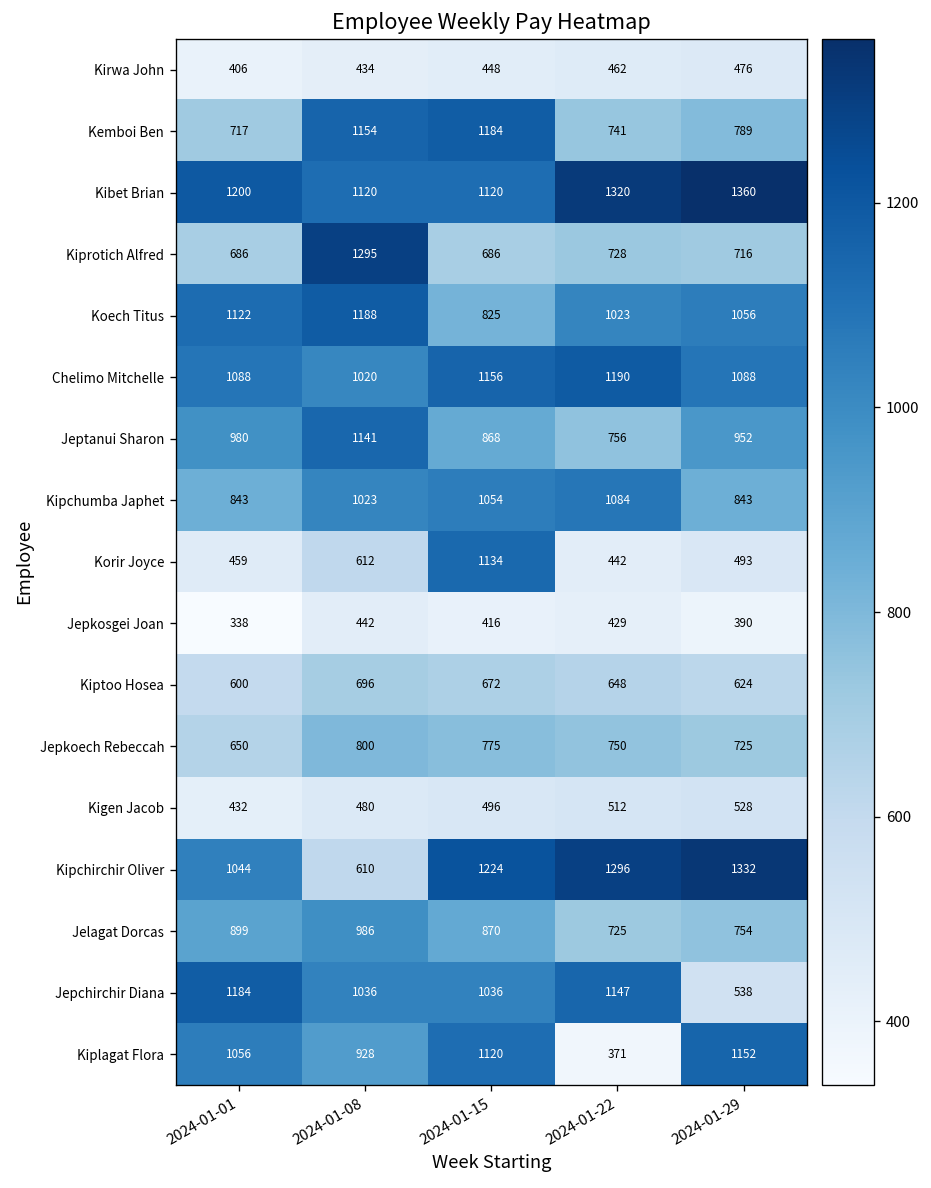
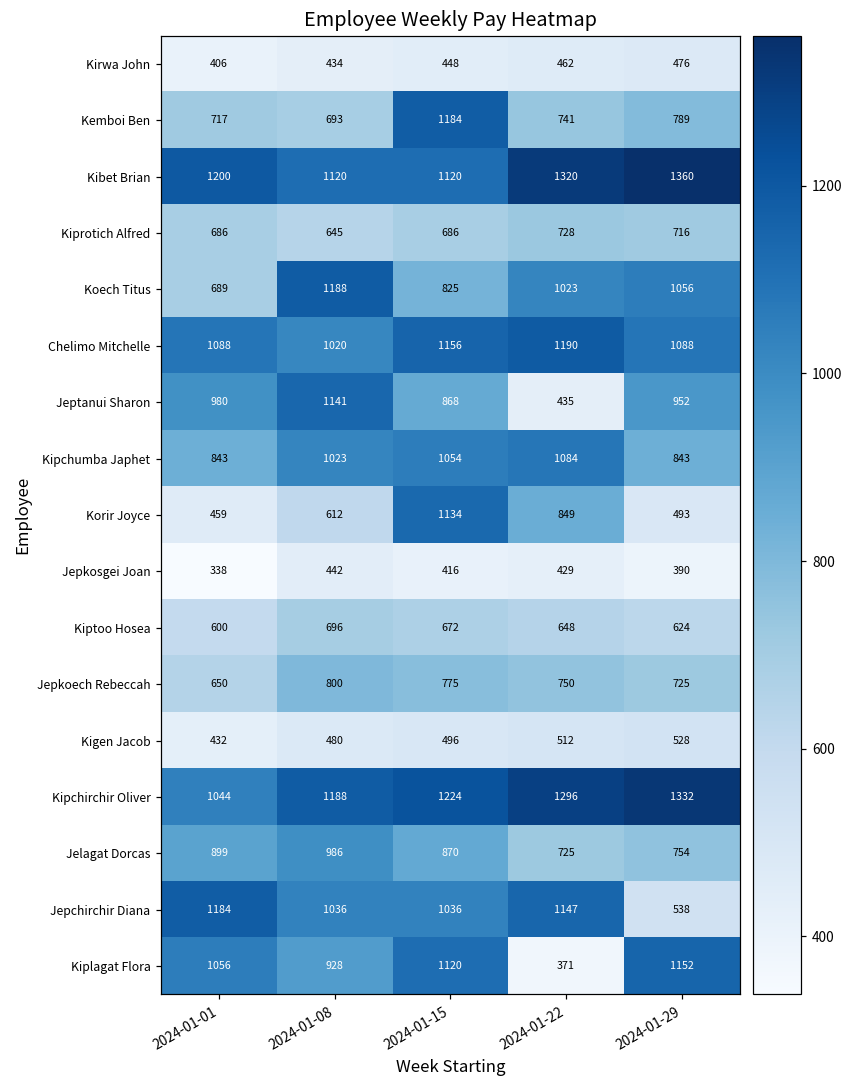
  {
    "Kirwa John": {
      "2024-01-01": 406,
      "2024-01-08": 434,
      "2024-01-15": 448,
      "2024-01-22": 462,
      "2024-01-29": 476
    },
    "Kemboi Ben": {
      "2024-01-01": 717,
-     "2024-01-08": 1154,
+     "2024-01-08": 693,
      "2024-01-15": 1184,
      "2024-01-22": 741,
      "2024-01-29": 789
    },
    "Kibet Brian": {
      "2024-01-01": 1200,
      "2024-01-08": 1120,
      "2024-01-15": 1120,
      "2024-01-22": 1320,
      "2024-01-29": 1360
    },
    "Kiprotich Alfred": {
      "2024-01-01": 686,
-     "2024-01-08": 1295,
+     "2024-01-08": 645,
      "2024-01-15": 686,
      "2024-01-22": 728,
      "2024-01-29": 716
    },
    "Koech Titus": {
-     "2024-01-01": 1122,
+     "2024-01-01": 689,
      "2024-01-08": 1188,
      "2024-01-15": 825,
      "2024-01-22": 1023,
      "2024-01-29": 1056
    },
    "Chelimo Mitchelle": {
      "2024-01-01": 1088,
      "2024-01-08": 1020,
      "2024-01-15": 1156,
      "2024-01-22": 1190,
      "2024-01-29": 1088
    },
    "Jeptanui Sharon": {
      "2024-01-01": 980,
      "2024-01-08": 1141,
      "2024-01-15": 868,
-     "2024-01-22": 756,
+     "2024-01-22": 435,
      "2024-01-29": 952
    },
    "Kipchumba Japhet": {
      "2024-01-01": 843,
      "2024-01-08": 1023,
      "2024-01-15": 1054,
      "2024-01-22": 1084,
      "2024-01-29": 843
    },
    "Korir Joyce": {
      "2024-01-01": 459,
      "2024-01-08": 612,
      "2024-01-15": 1134,
-     "2024-01-22": 442,
+     "2024-01-22": 849,
      "2024-01-29": 493
    },
    "Jepkosgei Joan": {
      "2024-01-01": 338,
      "2024-01-08": 442,
      "2024-01-15": 416,
      "2024-01-22": 429,
      "2024-01-29": 390
    },
    "Kiptoo Hosea": {
      "2024-01-01": 600,
      "2024-01-08": 696,
      "2024-01-15": 672,
      "2024-01-22": 648,
      "2024-01-29": 624
    },
    "Jepkoech Rebeccah": {
      "2024-01-01": 650,
      "2024-01-08": 800,
      "2024-01-15": 775,
      "2024-01-22": 750,
      "2024-01-29": 725
    },
    "Kigen Jacob": {
      "2024-01-01": 432,
      "2024-01-08": 480,
      "2024-01-15": 496,
      "2024-01-22": 512,
      "2024-01-29": 528
    },
    "Kipchirchir Oliver": {
      "2024-01-01": 1044,
-     "2024-01-08": 610,
+     "2024-01-08": 1188,
      "2024-01-15": 1224,
      "2024-01-22": 1296,
      "2024-01-29": 1332
    },
    "Jelagat Dorcas": {
      "2024-01-01": 899,
      "2024-01-08": 986,
      "2024-01-15": 870,
      "2024-01-22": 725,
      "2024-01-29": 754
    },
    "Jepchirchir Diana": {
      "2024-01-01": 1184,
      "2024-01-08": 1036,
      "2024-01-15": 1036,
      "2024-01-22": 1147,
      "2024-01-29": 538
    },
    "Kiplagat Flora": {
      "2024-01-01": 1056,
      "2024-01-08": 928,
      "2024-01-15": 1120,
      "2024-01-22": 371,
      "2024-01-29": 1152
    }
  }
